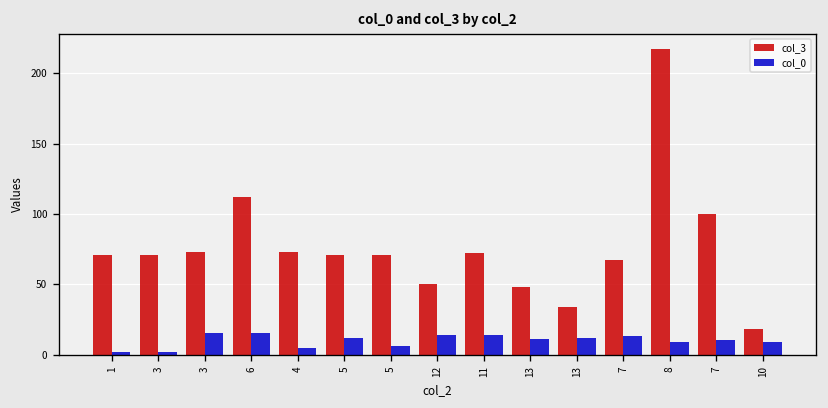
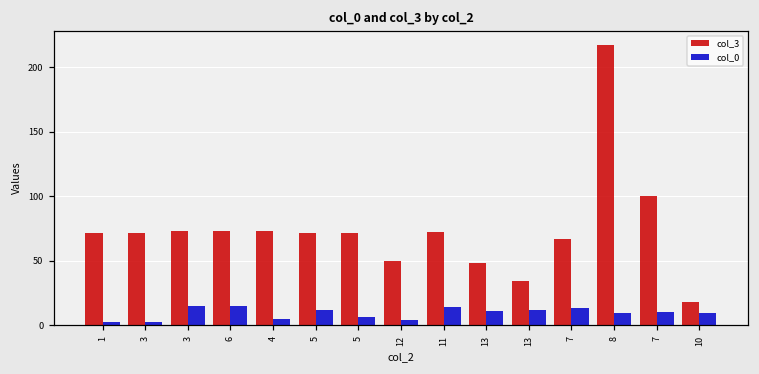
  {
    "col_3": {
      "1": 71,
-     "6": 112,
+     "6": 73,
      "4": 73,
      "12": 50,
      "11": 72,
      "8": 217,
      "10": 18
    },
    "col_0": {
      "6": 15,
      "4": 5,
-     "12": 14,
+     "12": 4,
      "11": 14,
      "8": 9,
      "10": 9
    }
  }
